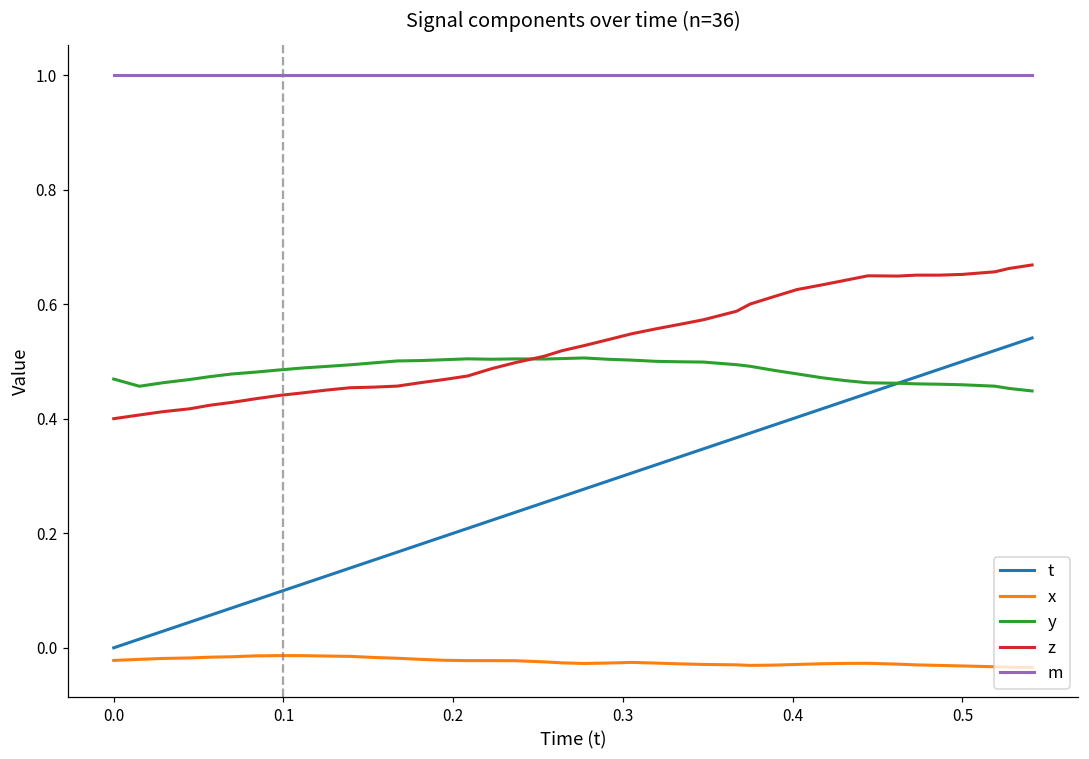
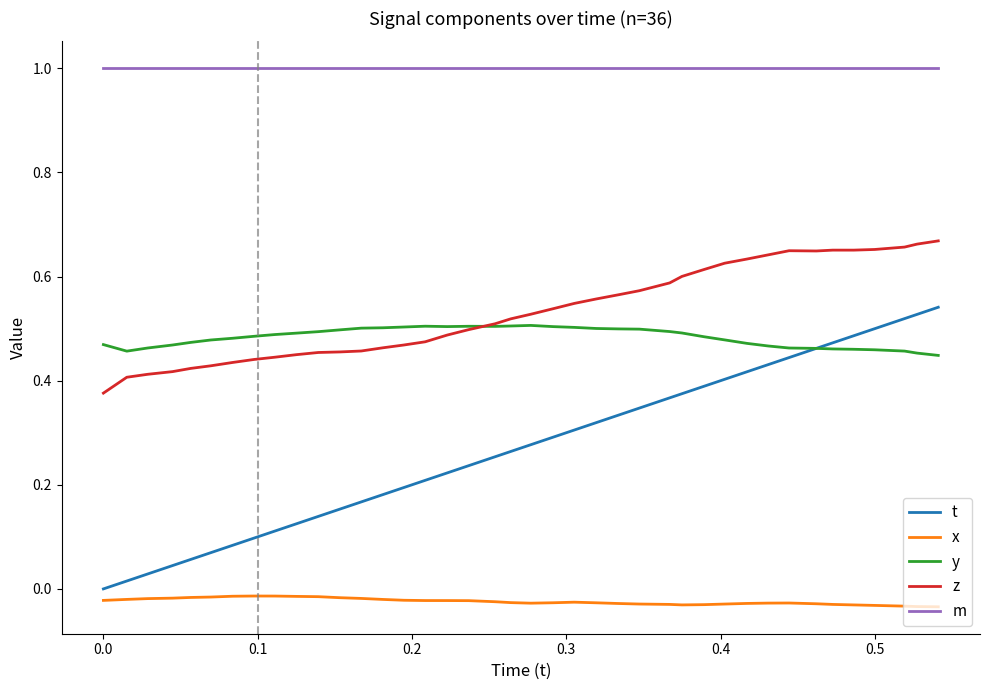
  {
    "t": {
      "0.0": 0.00
    },
    "x": {
      "0.0": -0.02
    },
    "y": {
      "0.0": 0.47
    },
    "z": {
-     "0.0": 0.40
+     "0.0": 0.38
    },
    "m": {
      "0.0": 1.00
    }
  }
